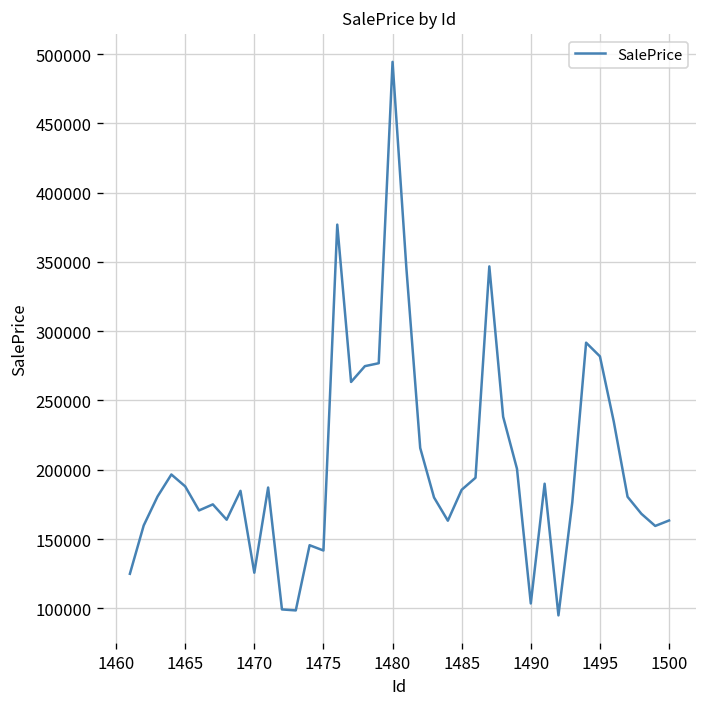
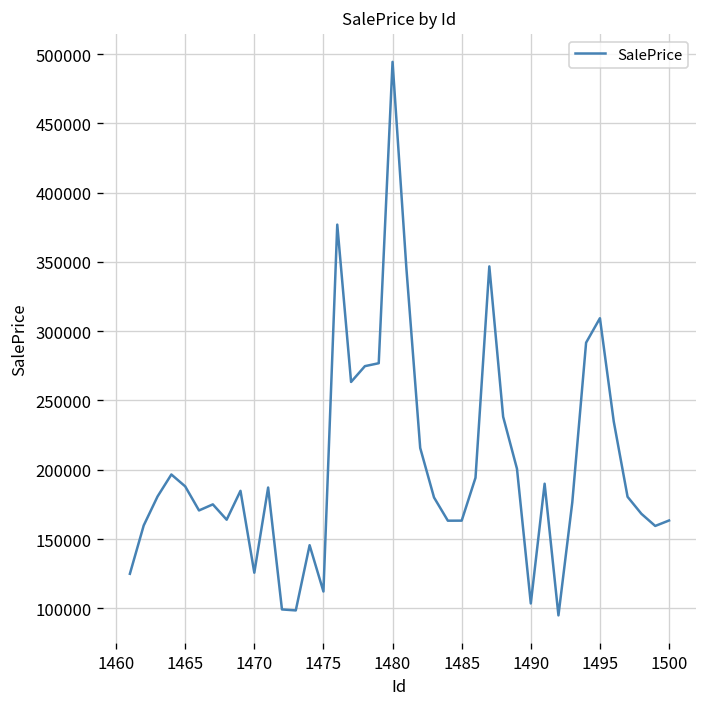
  {
    "1465": 188000,
    "1470": 126000,
-   "1475": 142000,
+   "1475": 112000,
    "1480": 494000,
-   "1485": 186000,
+   "1485": 163000,
    "1490": 103000,
-   "1495": 282000,
+   "1495": 309000,
    "1500": 163000
  }
